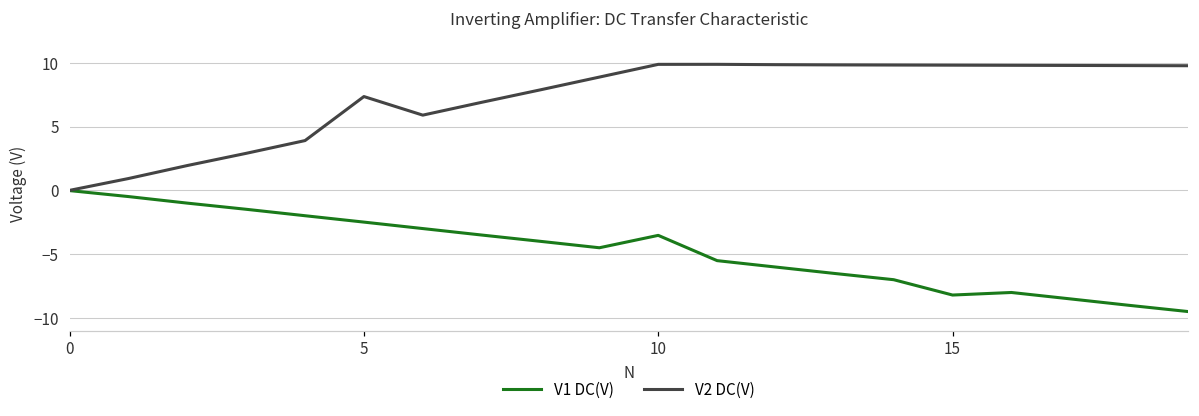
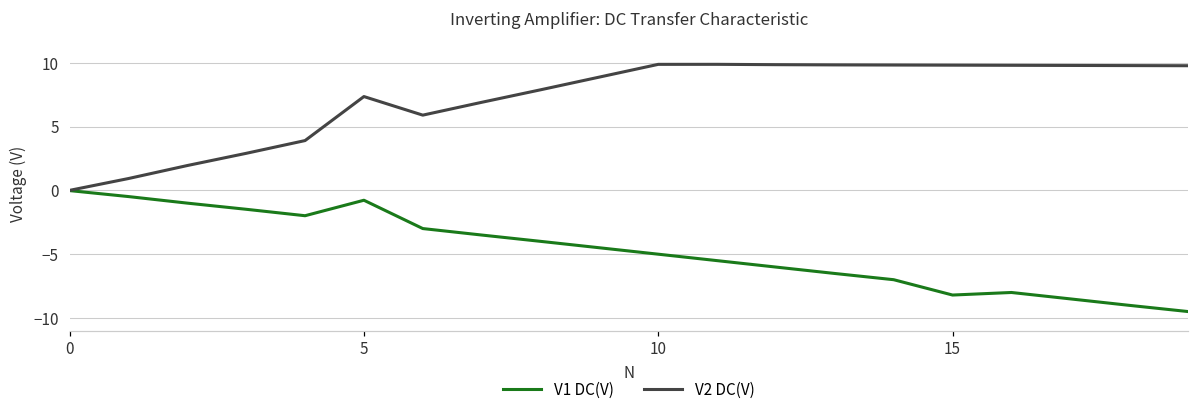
  {
    "V1 DC(V)": {
-     "5": -2.5,
-     "10": -3.5,
+     "5": -0.8,
+     "10": -5.0,
      "15": -8.2
    },
    "V2 DC(V)": {
      "5": 7.4,
      "10": 9.9,
      "15": 9.8
    }
  }
